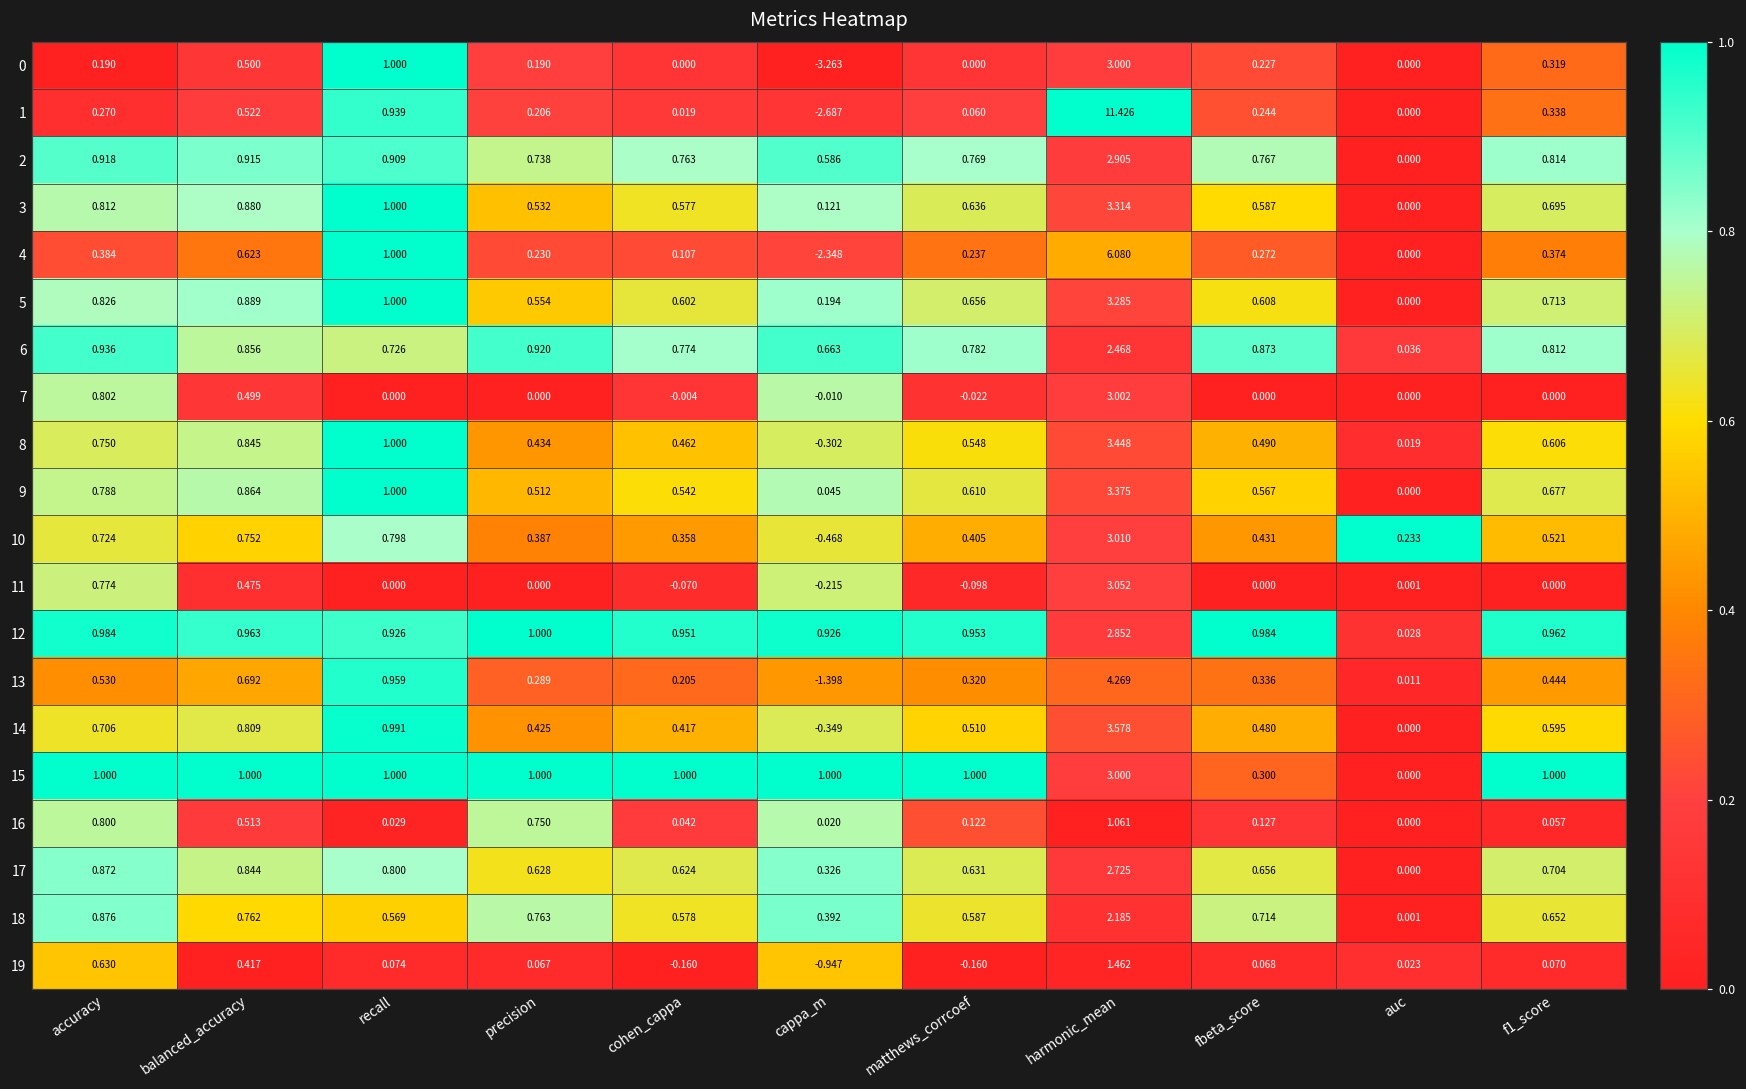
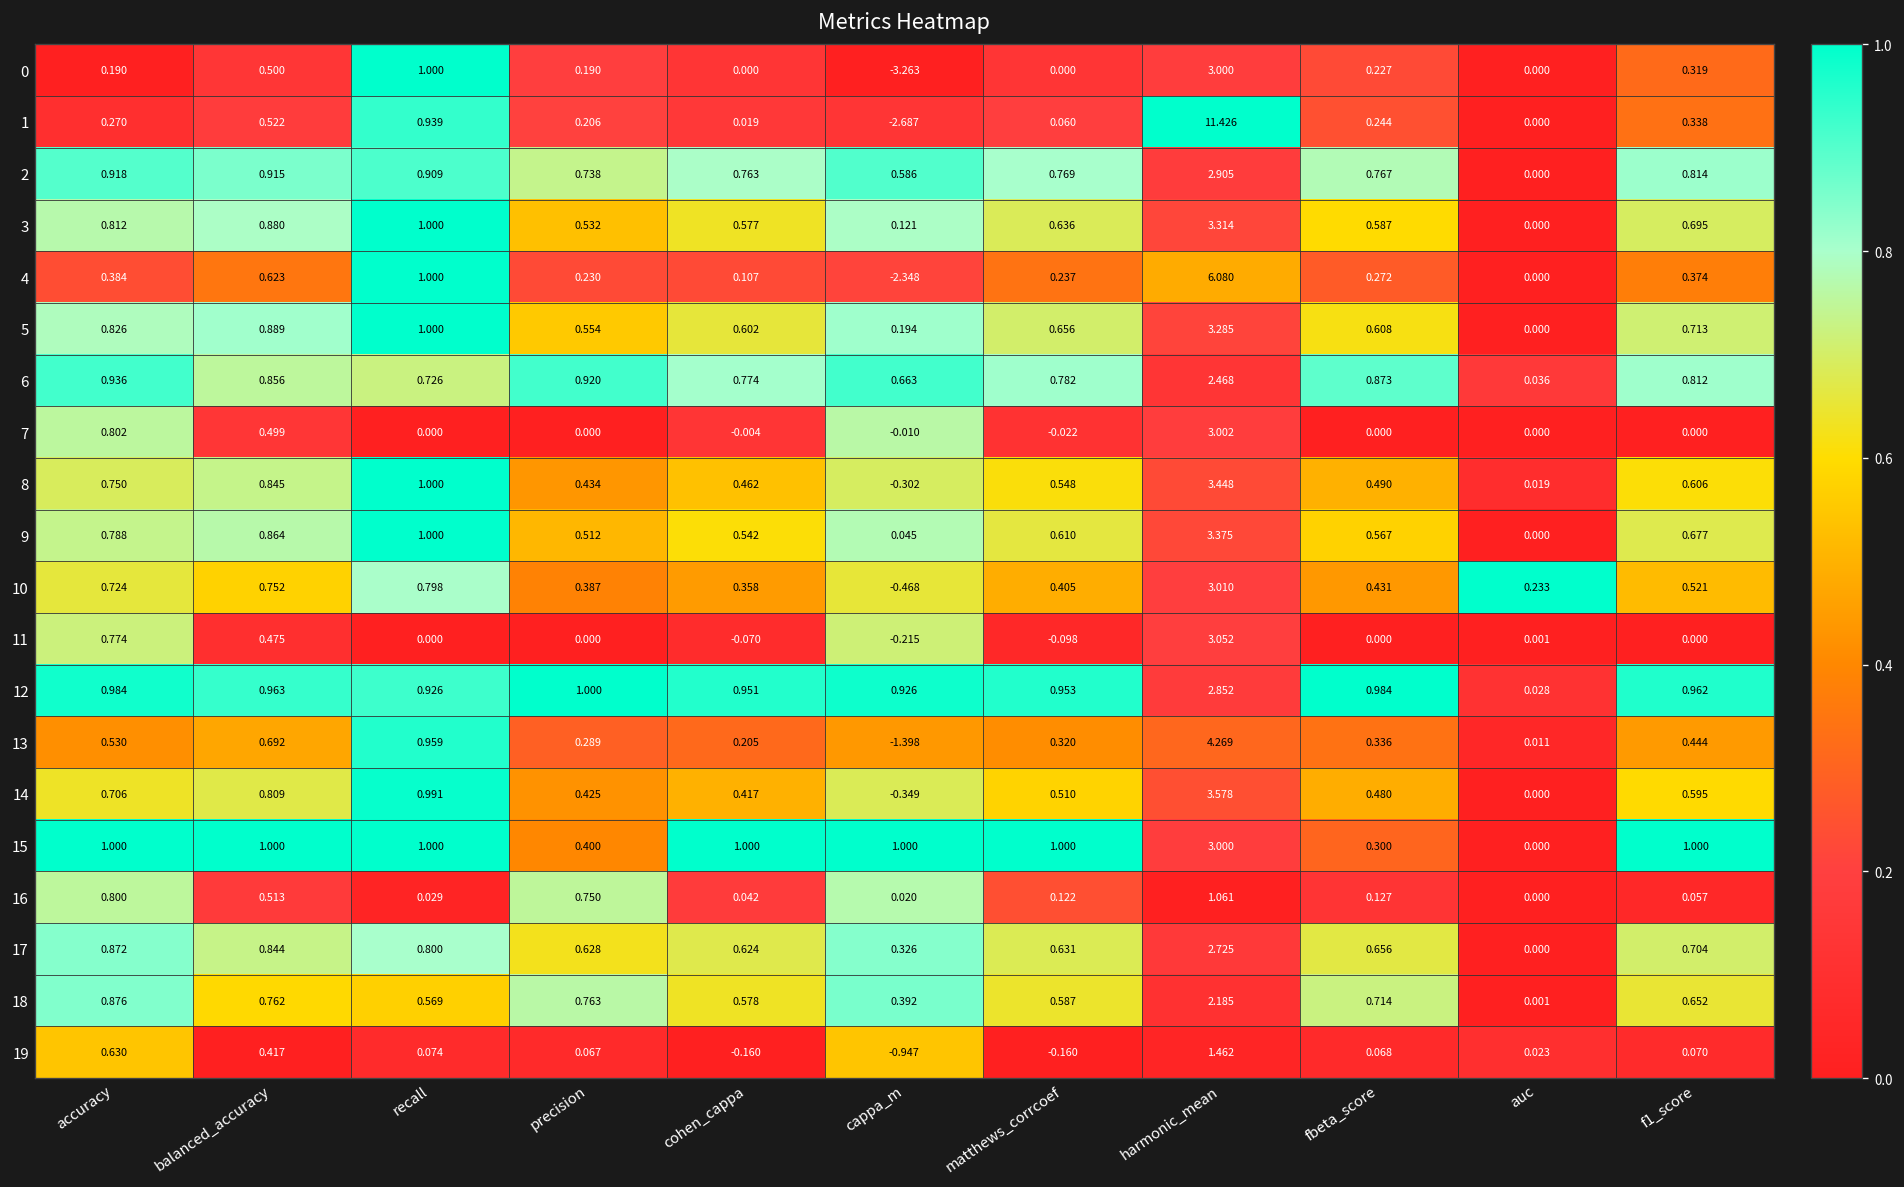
  {
    "15": {
      "accuracy": 1.000,
      "balanced_accuracy": 1.000,
      "recall": 1.000,
-     "precision": 1.000,
+     "precision": 0.400,
      "cohen_cappa": 1.000,
      "cappa_m": 1.000,
      "matthews_corrcoef": 1.000,
      "harmonic_mean": 3.000,
      "fbeta_score": 0.300,
      "auc": 0.000,
      "f1_score": 1.000
    }
  }
